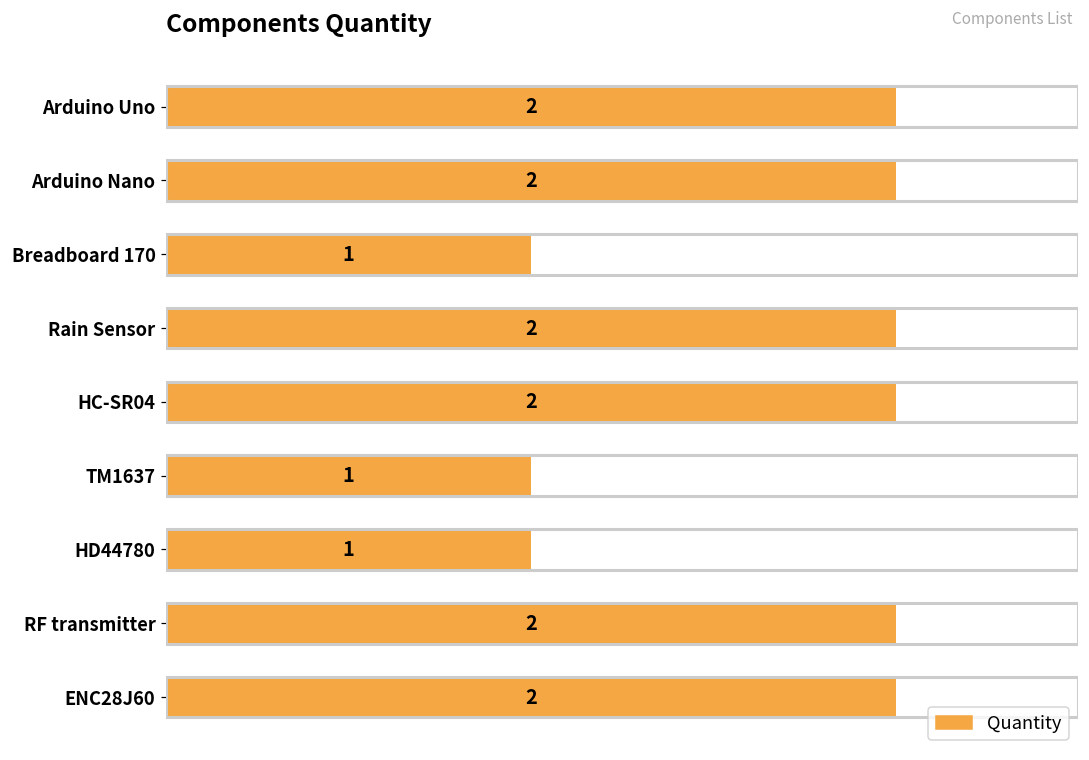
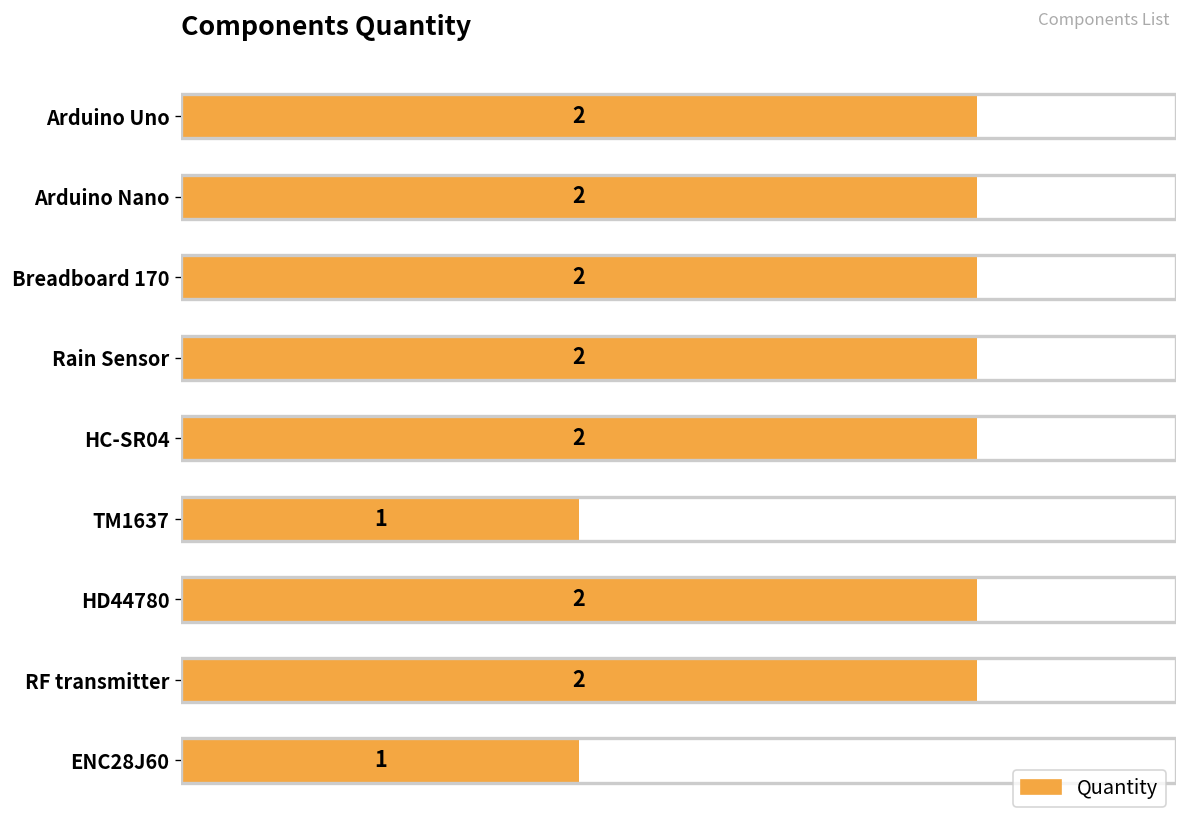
  {
    "Arduino Uno": 2,
    "Arduino Nano": 2,
-   "Breadboard 170": 1,
+   "Breadboard 170": 2,
    "Rain Sensor": 2,
    "HC-SR04": 2,
    "TM1637": 1,
-   "HD44780": 1,
+   "HD44780": 2,
    "RF transmitter": 2,
-   "ENC28J60": 2
+   "ENC28J60": 1
  }
